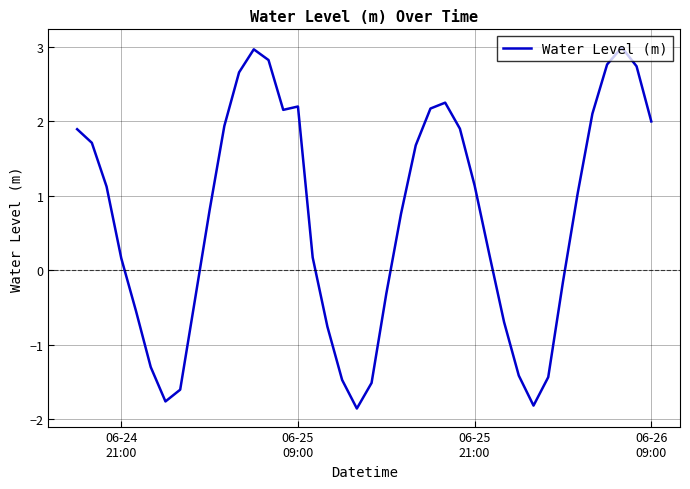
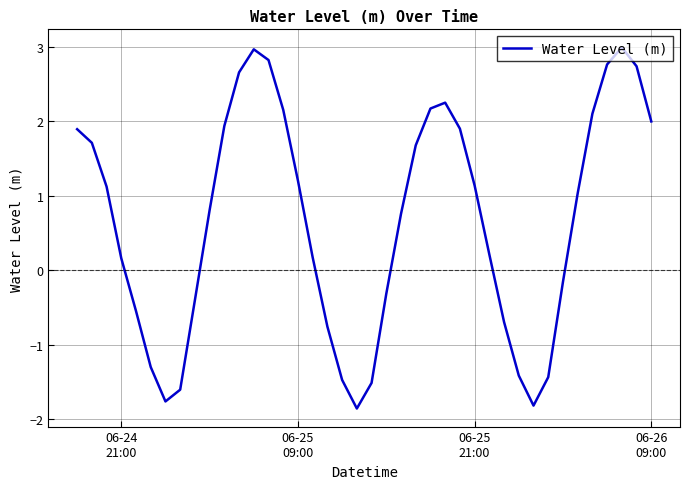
  {
    "06-24 21:00": 0.2,
-   "06-25 09:00": 2.2,
+   "06-25 09:00": 1.2,
    "06-25 21:00": 1.1,
    "06-26 09:00": 2.0
  }
